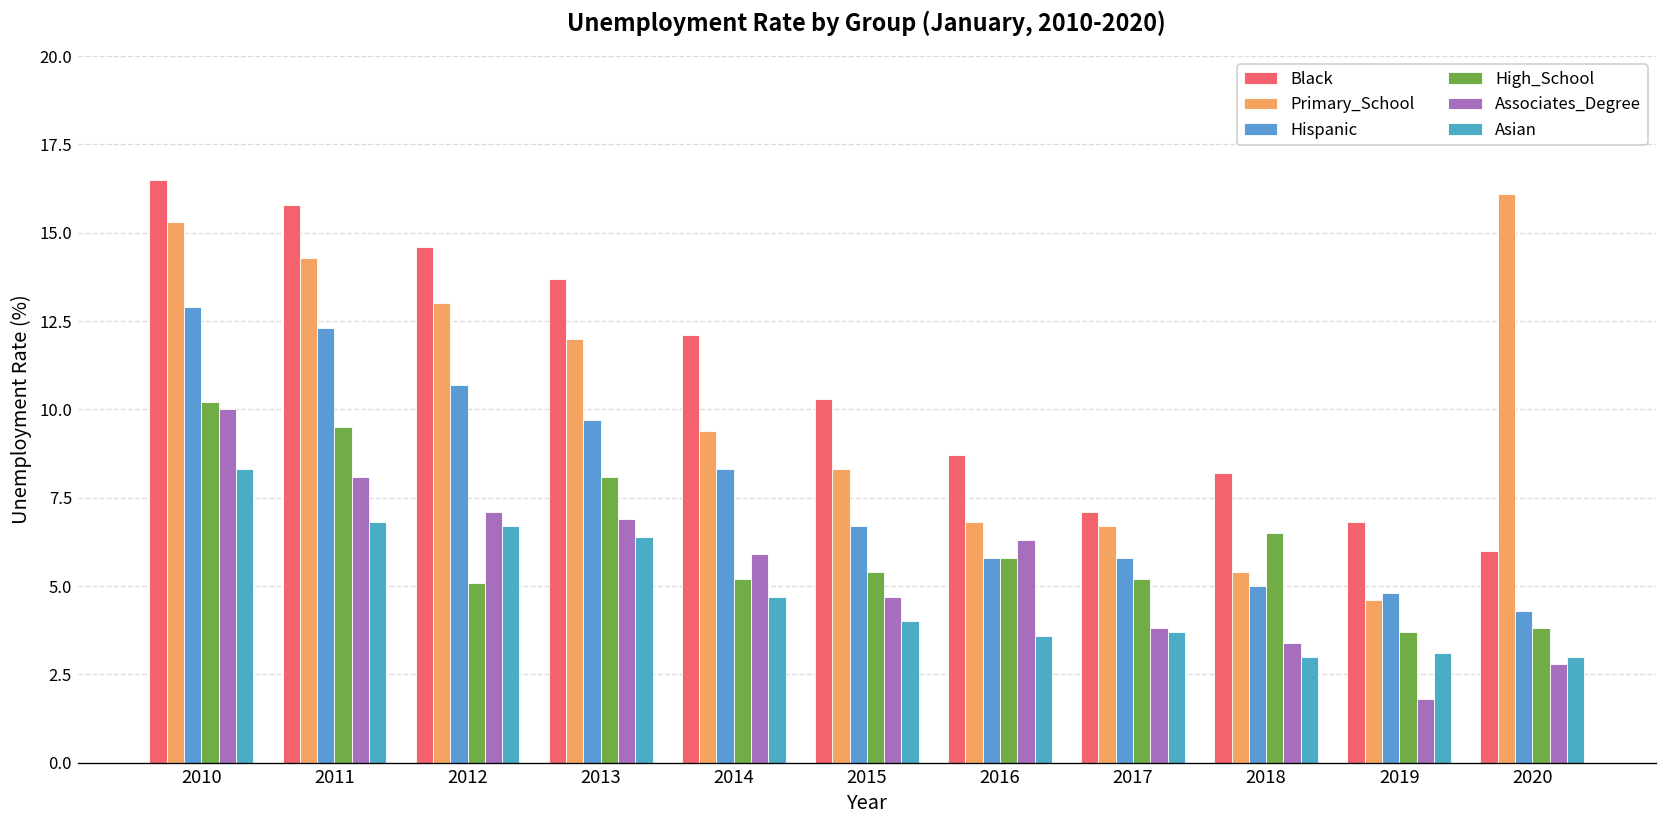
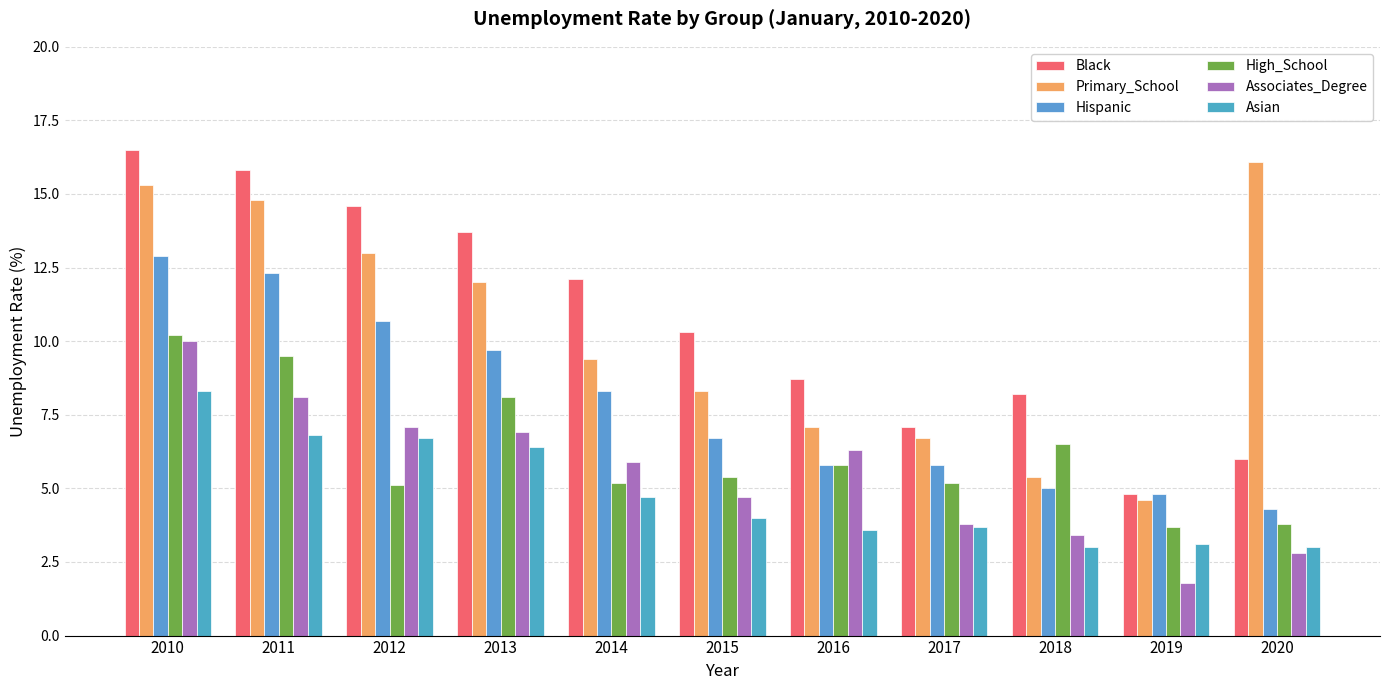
  {
    "Black": {
      "2010": 16.5,
      "2011": 15.8,
      "2012": 14.6,
      "2013": 13.7,
      "2014": 12.1,
      "2015": 10.3,
      "2016": 8.7,
      "2017": 7.1,
      "2018": 8.2,
-     "2019": 6.8,
+     "2019": 4.8,
      "2020": 6.0
    },
    "Primary_School": {
      "2010": 15.3,
-     "2011": 14.3,
+     "2011": 14.8,
      "2012": 13.0,
      "2013": 12.0,
      "2014": 9.4,
      "2015": 8.3,
-     "2016": 6.8,
+     "2016": 7.1,
      "2017": 6.7,
      "2018": 5.4,
      "2019": 4.6,
      "2020": 16.1
    },
    "High_School": {
      "2010": 10.2,
      "2011": 9.5,
      "2012": 5.1,
      "2013": 8.1,
      "2014": 5.2,
      "2015": 5.4,
      "2016": 5.8,
      "2017": 5.2,
      "2018": 6.5,
      "2019": 3.7,
      "2020": 3.8
    },
    "Associates_Degree": {
      "2010": 10.0,
      "2011": 8.1,
      "2012": 7.1,
      "2013": 6.9,
      "2014": 5.9,
      "2015": 4.7,
      "2016": 6.3,
      "2017": 3.8,
      "2018": 3.4,
      "2019": 1.8,
      "2020": 2.8
    }
  }
